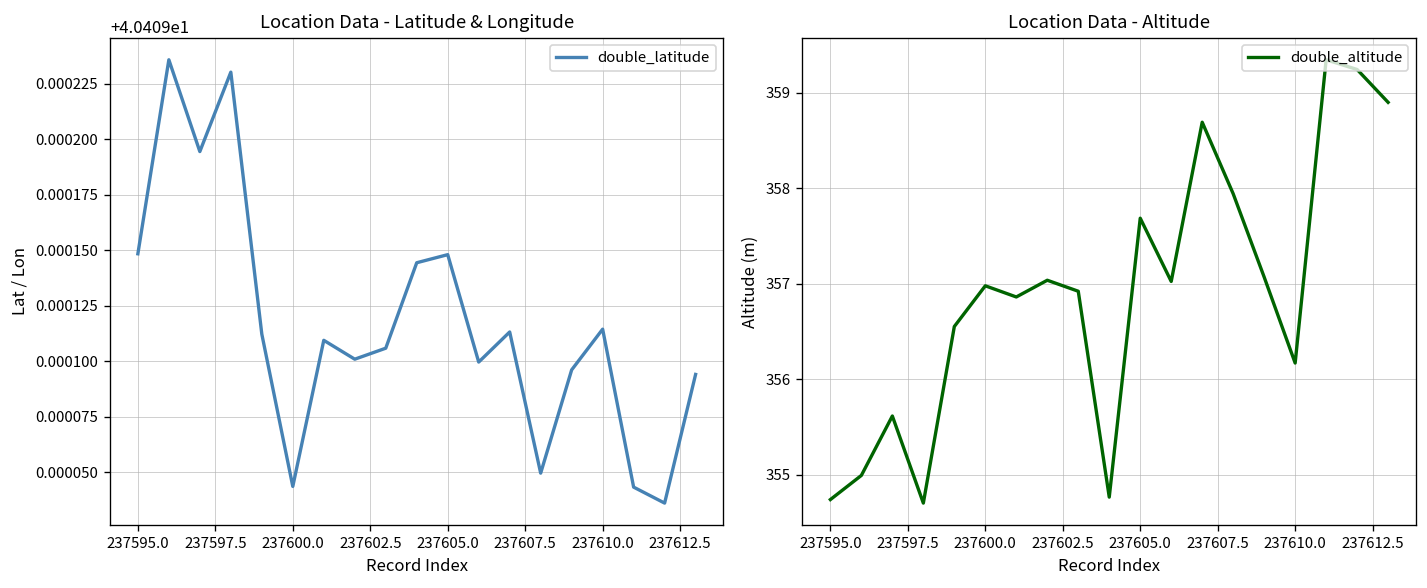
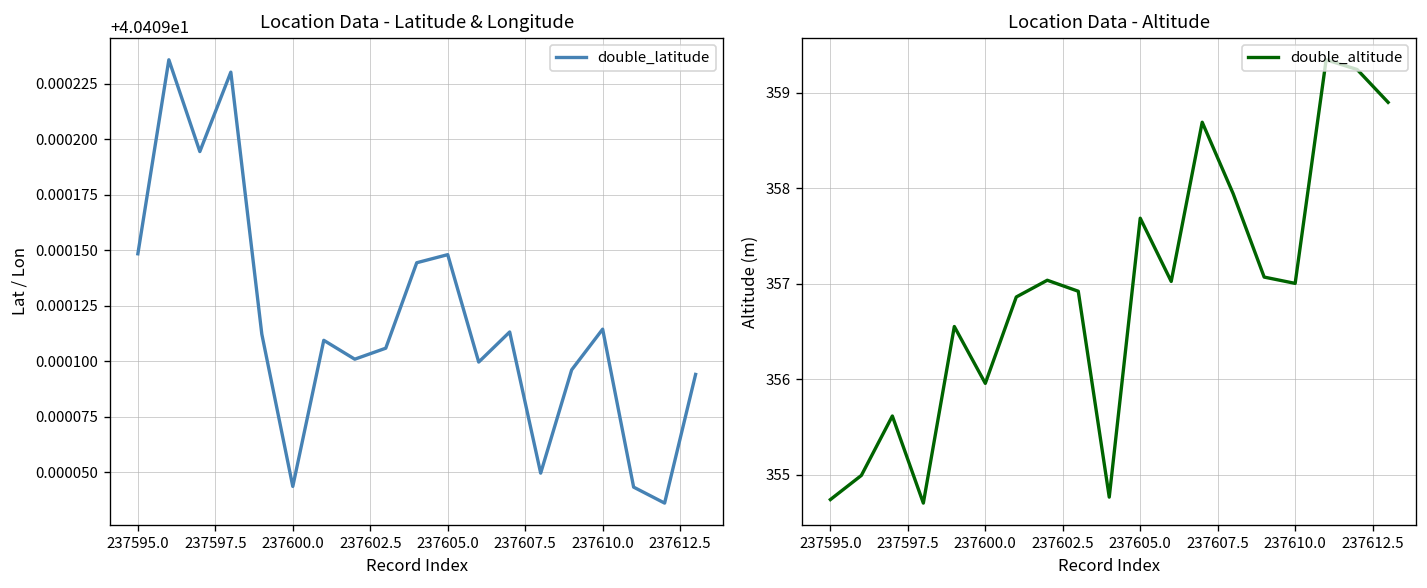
  {
    "Location Data - Latitude & Longitude": {
      "237595.0": 40.409148,
      "237600.0": 40.409044,
      "237605.0": 40.409148,
      "237610.0": 40.409115
    },
    "Location Data - Altitude": {
      "237595.0": 354.7,
-     "237600.0": 357.0,
+     "237600.0": 356.0,
      "237605.0": 357.7,
-     "237610.0": 356.2
+     "237610.0": 357.0
    }
  }
